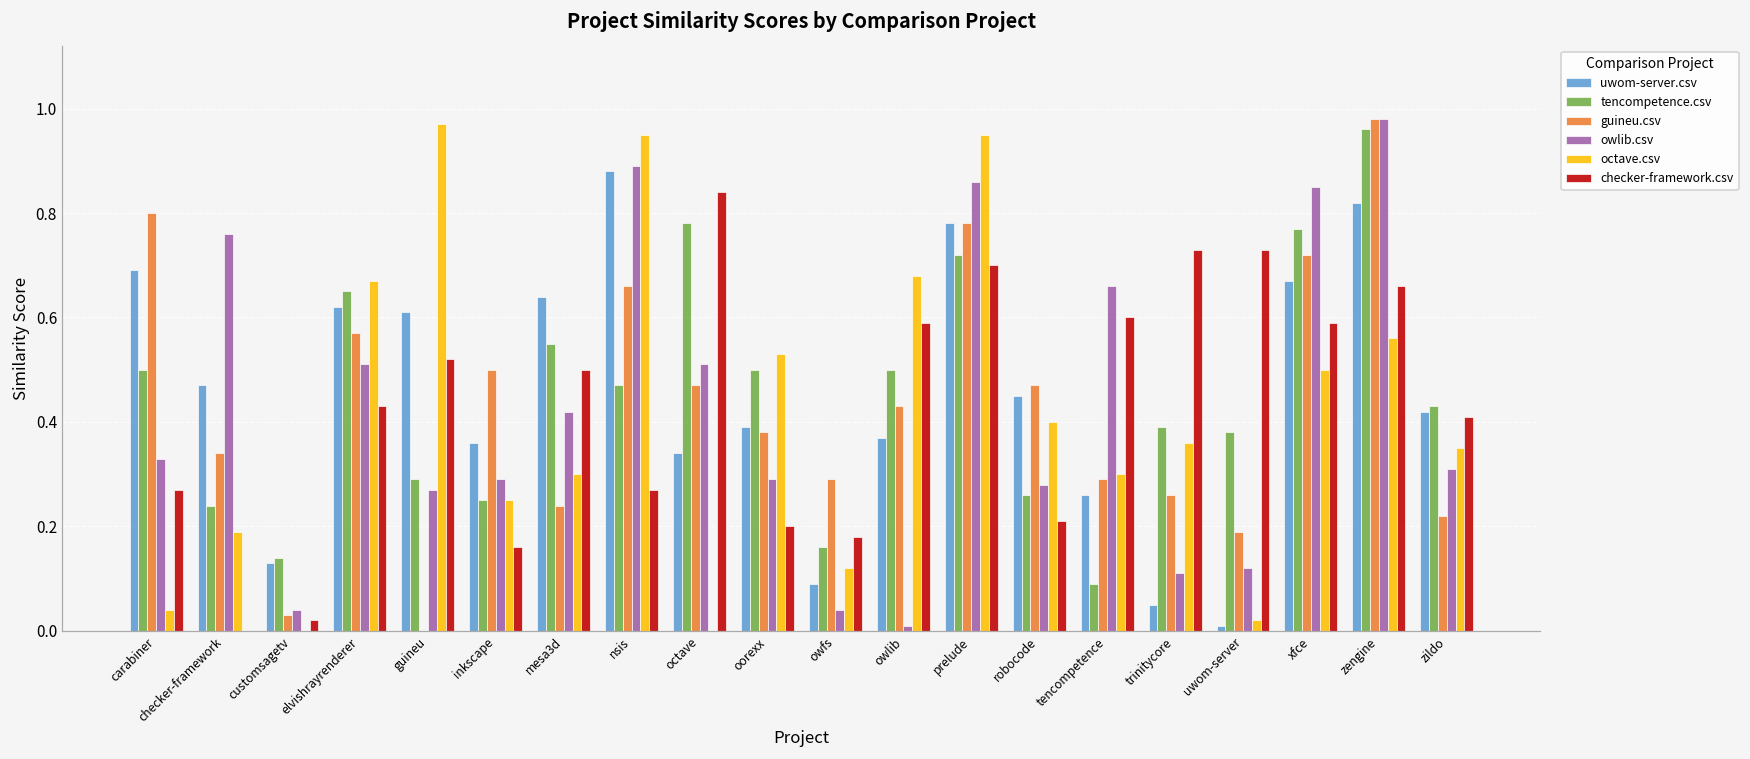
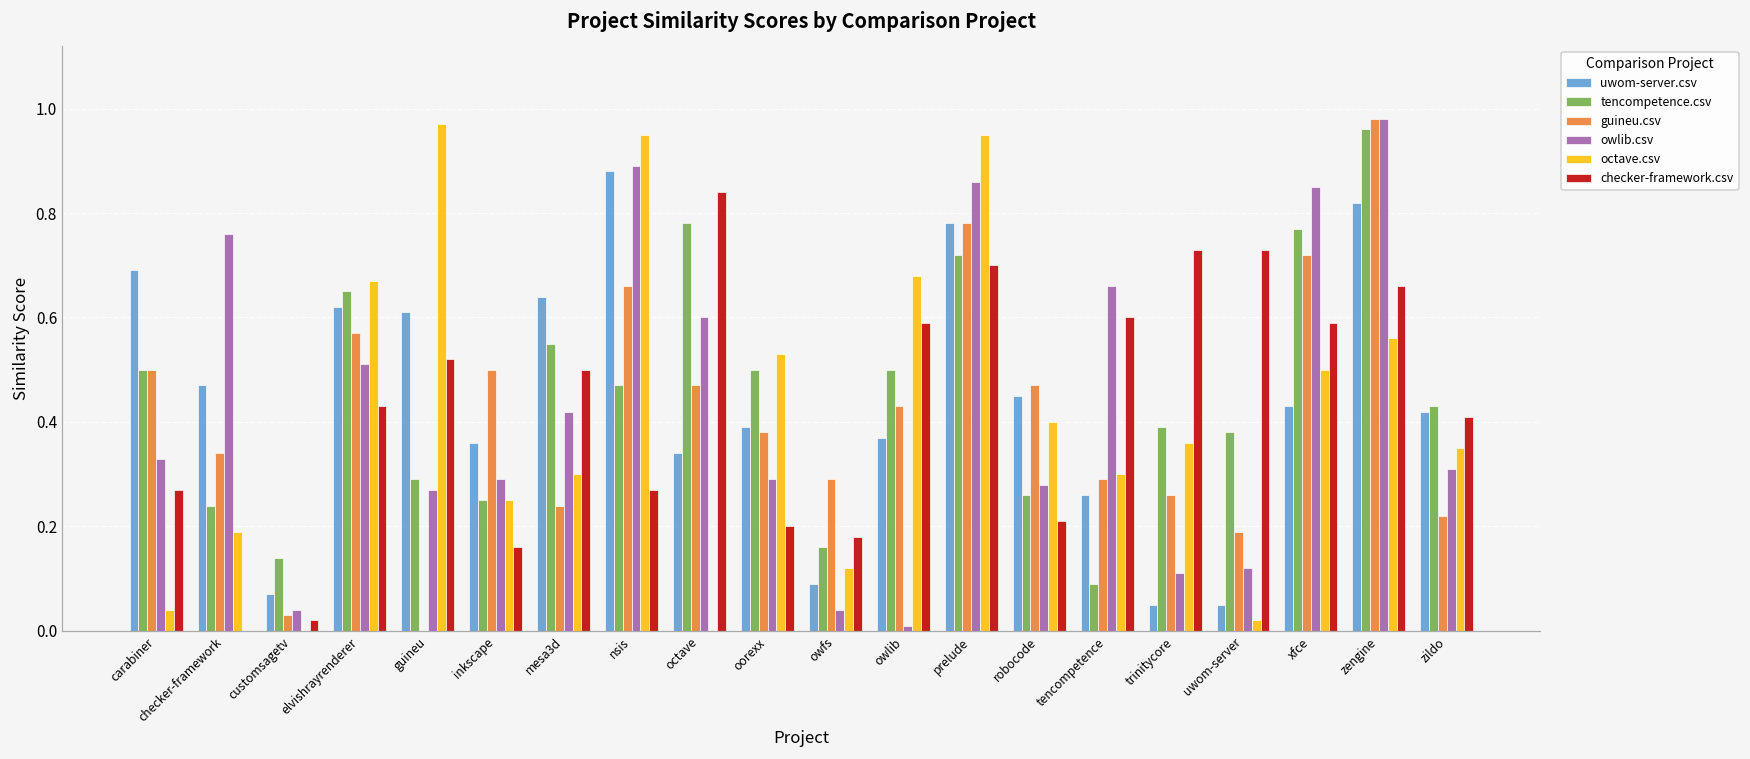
  {
    "uwom-server.csv": {
      "carabiner": 0.69,
      "checker-framework": 0.47,
-     "customsagetv": 0.13,
+     "customsagetv": 0.07,
      "elvishrayrenderer": 0.62,
      "guineu": 0.61,
      "inkscape": 0.36,
      "mesa3d": 0.64,
      "nsis": 0.88,
      "octave": 0.34,
      "oorexx": 0.39,
      "owfs": 0.09,
      "owlib": 0.37,
      "prelude": 0.78,
      "robocode": 0.45,
      "tencompetence": 0.26,
      "trinitycore": 0.05,
-     "uwom-server": 0.01,
-     "xfce": 0.67,
+     "uwom-server": 0.05,
+     "xfce": 0.43,
      "zengine": 0.82,
      "zildo": 0.42
    },
    "tencompetence.csv": {
      "carabiner": 0.50,
      "checker-framework": 0.24,
      "customsagetv": 0.14,
      "elvishrayrenderer": 0.65,
      "guineu": 0.29,
      "inkscape": 0.25,
      "mesa3d": 0.55,
      "nsis": 0.47,
      "octave": 0.78,
      "oorexx": 0.50,
      "owfs": 0.16,
      "owlib": 0.50,
      "prelude": 0.72,
      "robocode": 0.26,
      "tencompetence": 0.09,
      "trinitycore": 0.39,
      "uwom-server": 0.38,
      "xfce": 0.77,
      "zengine": 0.96,
      "zildo": 0.43
    },
    "guineu.csv": {
-     "carabiner": 0.8,
+     "carabiner": 0.5,
      "checker-framework": 0.34,
      "customsagetv": 0.03,
      "elvishrayrenderer": 0.57,
      "guineu": 0.0,
      "inkscape": 0.5,
      "mesa3d": 0.24,
      "nsis": 0.66,
      "octave": 0.47,
      "oorexx": 0.38,
      "owfs": 0.29,
      "owlib": 0.43,
      "prelude": 0.78,
      "robocode": 0.47,
      "tencompetence": 0.29,
      "trinitycore": 0.26,
      "uwom-server": 0.19,
      "xfce": 0.72,
      "zengine": 0.98,
      "zildo": 0.22
    },
    "owlib.csv": {
      "carabiner": 0.33,
      "checker-framework": 0.76,
      "customsagetv": 0.04,
      "elvishrayrenderer": 0.51,
      "guineu": 0.27,
      "inkscape": 0.29,
      "mesa3d": 0.42,
      "nsis": 0.89,
-     "octave": 0.51,
+     "octave": 0.60,
      "oorexx": 0.29,
      "owfs": 0.04,
      "owlib": 0.01,
      "prelude": 0.86,
      "robocode": 0.28,
      "tencompetence": 0.66,
      "trinitycore": 0.11,
      "uwom-server": 0.12,
      "xfce": 0.85,
      "zengine": 0.98,
      "zildo": 0.31
    },
    "octave.csv": {
      "carabiner": 0.04,
      "checker-framework": 0.19,
      "customsagetv": 0.00,
      "elvishrayrenderer": 0.67,
      "guineu": 0.97,
      "inkscape": 0.25,
      "mesa3d": 0.30,
      "nsis": 0.95,
      "octave": 0.00,
      "oorexx": 0.53,
      "owfs": 0.12,
      "owlib": 0.68,
      "prelude": 0.95,
      "robocode": 0.40,
      "tencompetence": 0.30,
      "trinitycore": 0.36,
      "uwom-server": 0.02,
      "xfce": 0.50,
      "zengine": 0.56,
      "zildo": 0.35
    },
    "checker-framework.csv": {
      "carabiner": 0.27,
      "checker-framework": 0.00,
      "customsagetv": 0.02,
      "elvishrayrenderer": 0.43,
      "guineu": 0.52,
      "inkscape": 0.16,
      "mesa3d": 0.50,
      "nsis": 0.27,
      "octave": 0.84,
      "oorexx": 0.20,
      "owfs": 0.18,
      "owlib": 0.59,
      "prelude": 0.70,
      "robocode": 0.21,
      "tencompetence": 0.60,
      "trinitycore": 0.73,
      "uwom-server": 0.73,
      "xfce": 0.59,
      "zengine": 0.66,
      "zildo": 0.41
    }
  }
